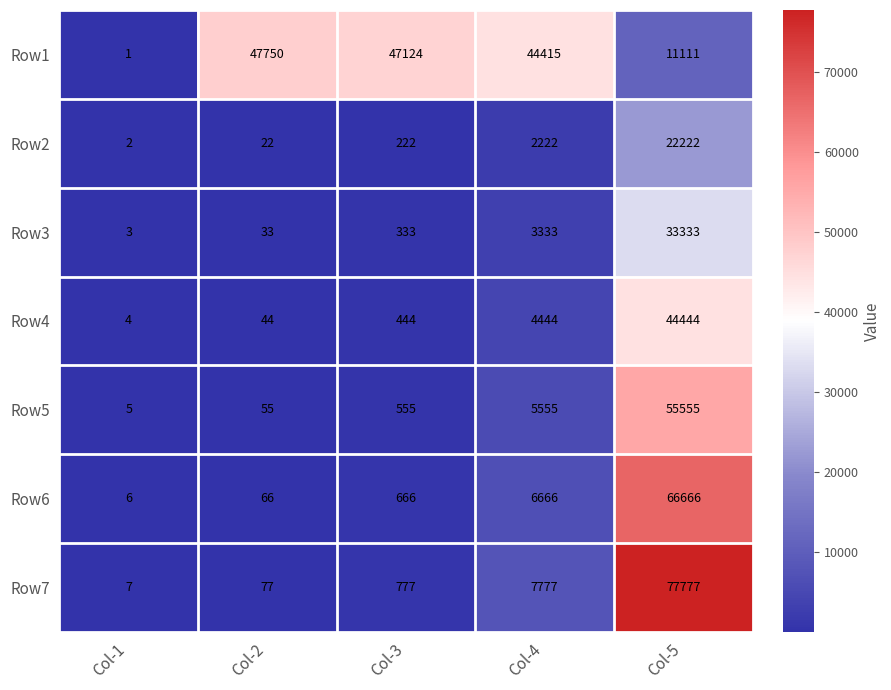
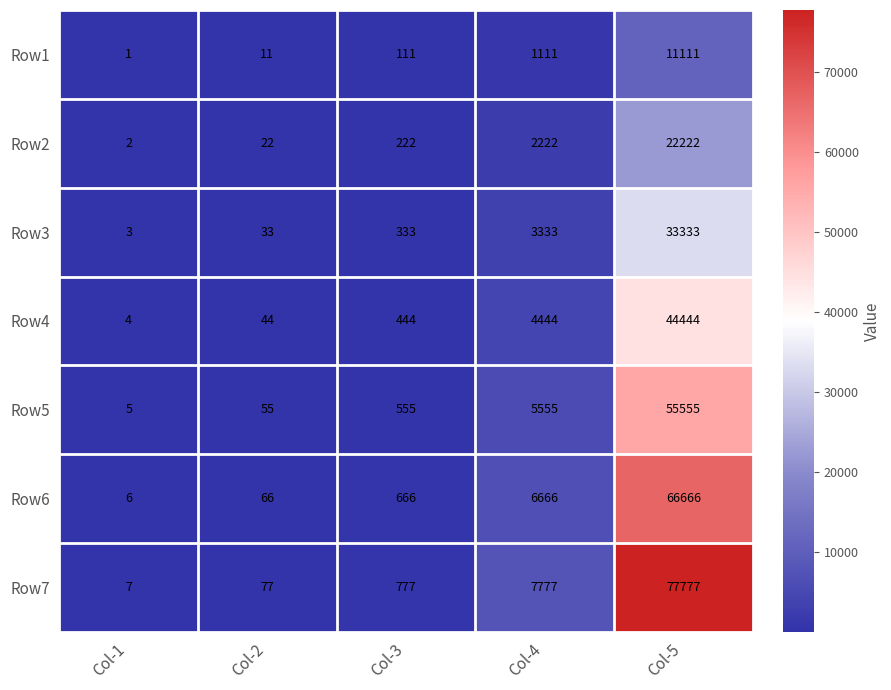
  {
    "Row1": {
      "Col-1": 1,
-     "Col-2": 47750,
-     "Col-3": 47124,
-     "Col-4": 44415,
+     "Col-2": 11,
+     "Col-3": 111,
+     "Col-4": 1111,
      "Col-5": 11111
    },
    "Row2": {
      "Col-1": 2,
      "Col-2": 22,
      "Col-3": 222,
      "Col-4": 2222,
      "Col-5": 22222
    },
    "Row3": {
      "Col-1": 3,
      "Col-2": 33,
      "Col-3": 333,
      "Col-4": 3333,
      "Col-5": 33333
    },
    "Row4": {
      "Col-1": 4,
      "Col-2": 44,
      "Col-3": 444,
      "Col-4": 4444,
      "Col-5": 44444
    },
    "Row5": {
      "Col-1": 5,
      "Col-2": 55,
      "Col-3": 555,
      "Col-4": 5555,
      "Col-5": 55555
    },
    "Row6": {
      "Col-1": 6,
      "Col-2": 66,
      "Col-3": 666,
      "Col-4": 6666,
      "Col-5": 66666
    },
    "Row7": {
      "Col-1": 7,
      "Col-2": 77,
      "Col-3": 777,
      "Col-4": 7777,
      "Col-5": 77777
    }
  }
